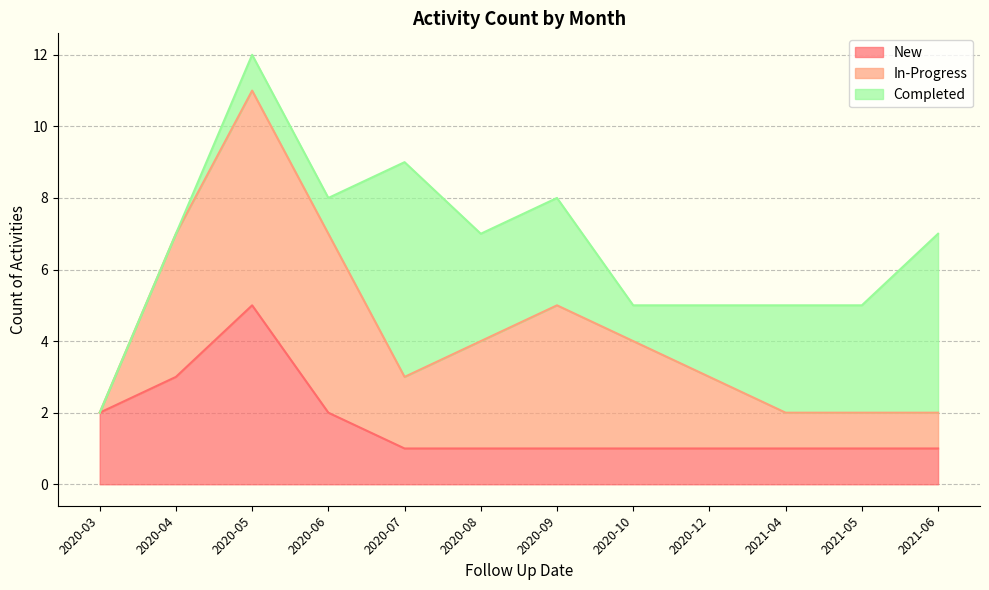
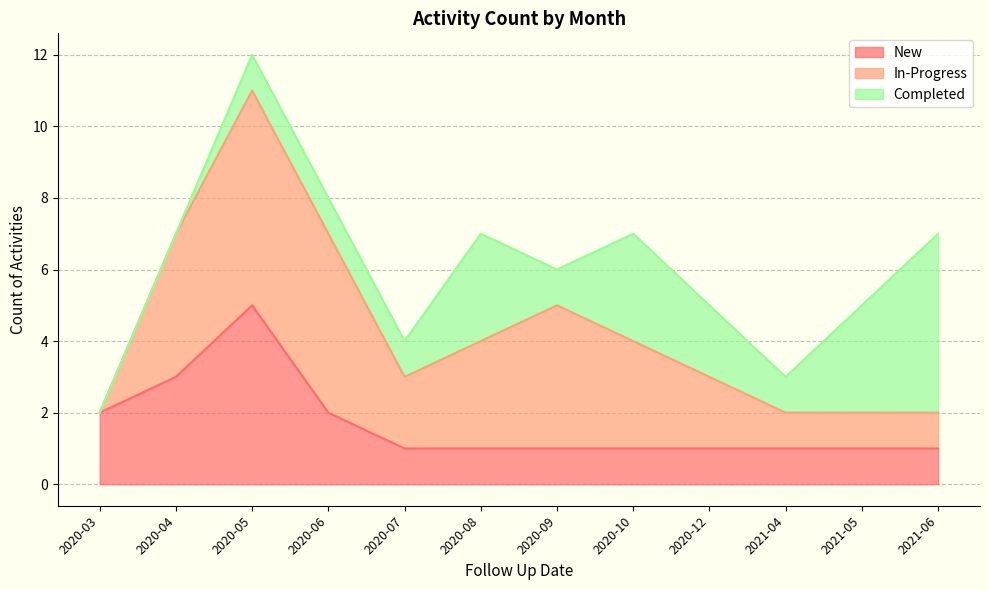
  {
    "Completed": {
      "2020-05": 1,
      "2020-06": 1,
-     "2020-07": 6,
+     "2020-07": 1,
      "2020-08": 3,
-     "2020-09": 3,
-     "2020-10": 1,
+     "2020-09": 1,
+     "2020-10": 3,
      "2020-12": 2,
-     "2021-04": 3,
+     "2021-04": 1,
      "2021-05": 3,
      "2021-06": 5
    }
  }
